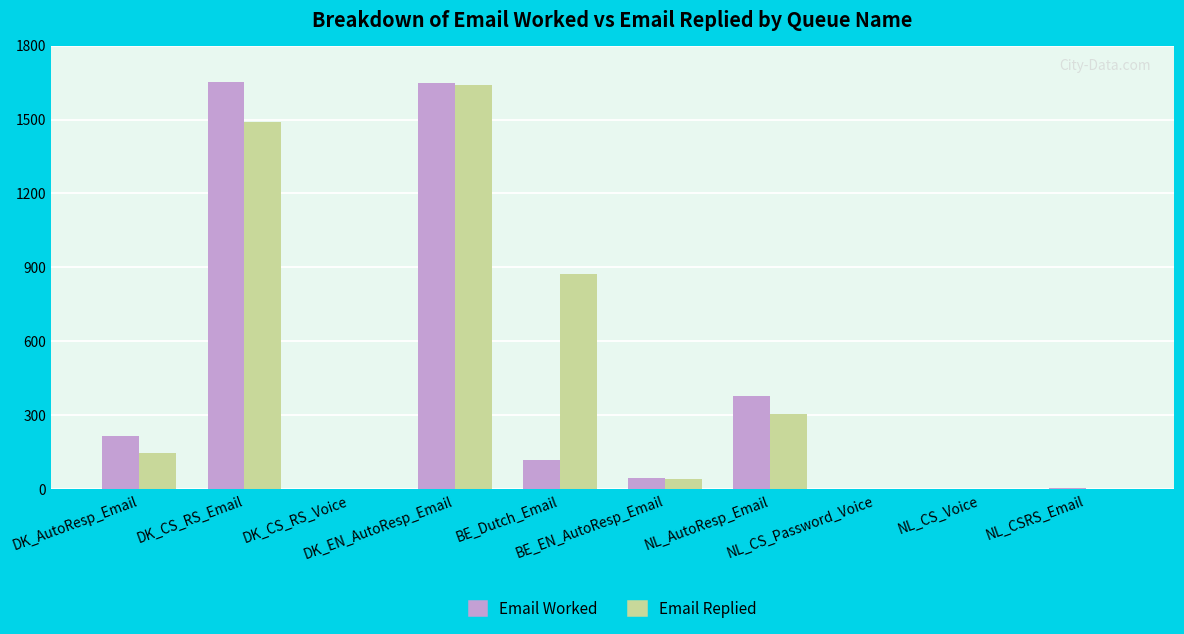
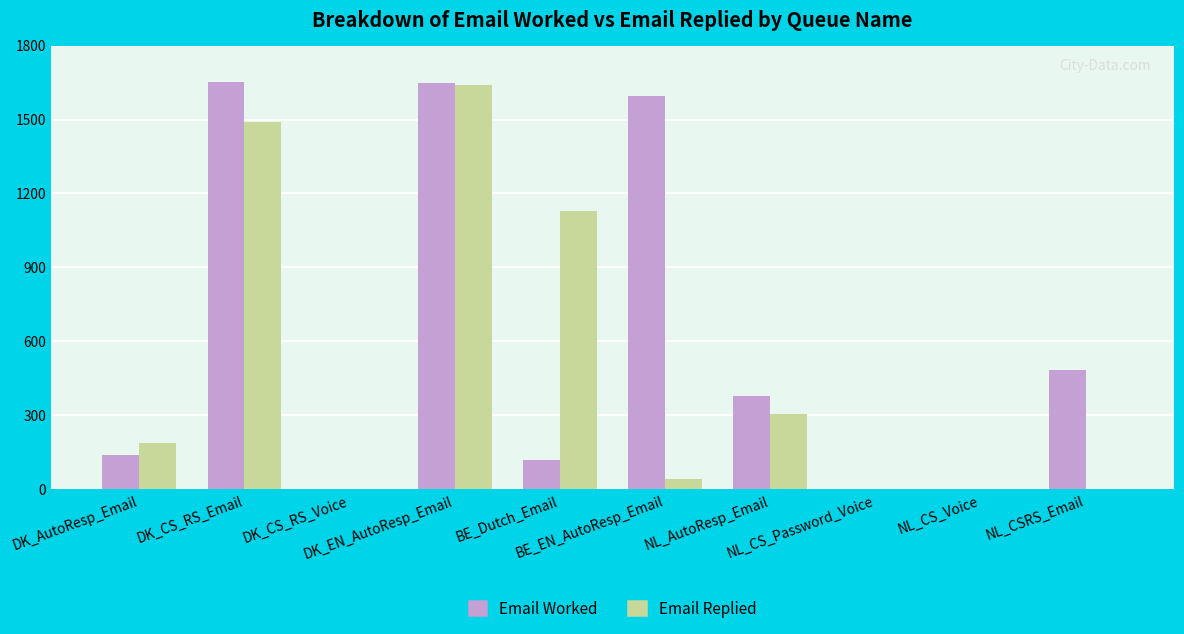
  {
    "Email Worked": {
-     "DK_AutoResp_Email": 220,
+     "DK_AutoResp_Email": 140,
      "DK_CS_RS_Email": 1650,
      "DK_CS_RS_Voice": 0,
      "DK_EN_AutoResp_Email": 1650,
      "BE_Dutch_Email": 120,
-     "BE_EN_AutoResp_Email": 40,
+     "BE_EN_AutoResp_Email": 1600,
      "NL_AutoResp_Email": 380,
      "NL_CS_Password_Voice": 0,
      "NL_CS_Voice": 0,
-     "NL_CSRS_Email": 10
+     "NL_CSRS_Email": 490
    },
    "Email Replied": {
-     "DK_AutoResp_Email": 150,
+     "DK_AutoResp_Email": 190,
      "DK_CS_RS_Email": 1490,
      "DK_CS_RS_Voice": 0,
      "DK_EN_AutoResp_Email": 1640,
-     "BE_Dutch_Email": 870,
+     "BE_Dutch_Email": 1130,
      "BE_EN_AutoResp_Email": 40,
      "NL_AutoResp_Email": 300,
      "NL_CS_Password_Voice": 0,
      "NL_CS_Voice": 0
    }
  }
